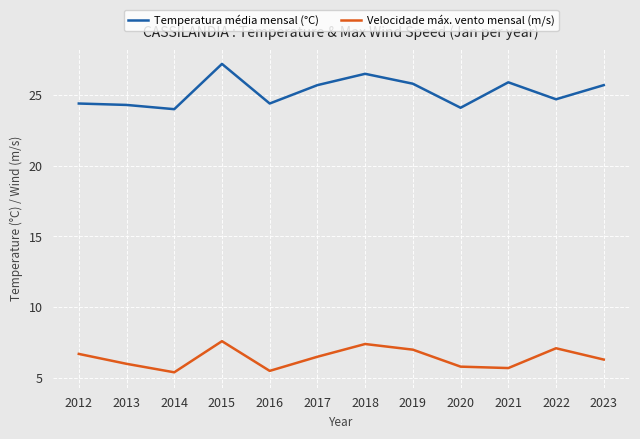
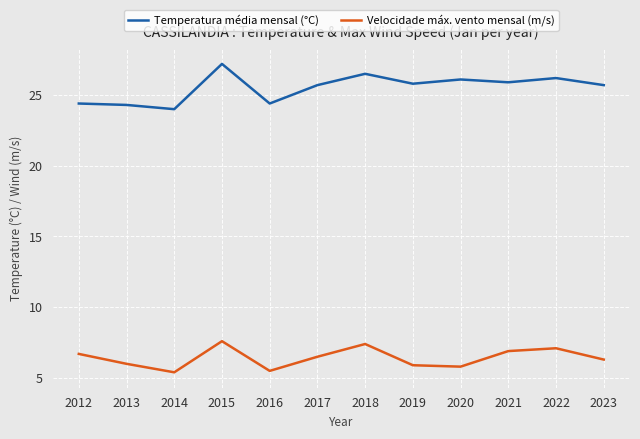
  {
    "Temperatura média mensal (°C)": {
      "2012": 24.4,
      "2013": 24.3,
      "2014": 24.0,
      "2015": 27.2,
      "2016": 24.4,
      "2017": 25.7,
      "2018": 26.5,
      "2019": 25.8,
-     "2020": 24.1,
+     "2020": 26.1,
      "2021": 25.9,
-     "2022": 24.7,
+     "2022": 26.2,
      "2023": 25.7
    },
    "Velocidade máx. vento mensal (m/s)": {
      "2012": 6.7,
      "2013": 6.0,
      "2014": 5.4,
      "2015": 7.6,
      "2016": 5.5,
      "2017": 6.5,
      "2018": 7.4,
-     "2019": 7.0,
+     "2019": 5.9,
      "2020": 5.8,
-     "2021": 5.7,
+     "2021": 6.9,
      "2022": 7.1,
      "2023": 6.3
    }
  }
